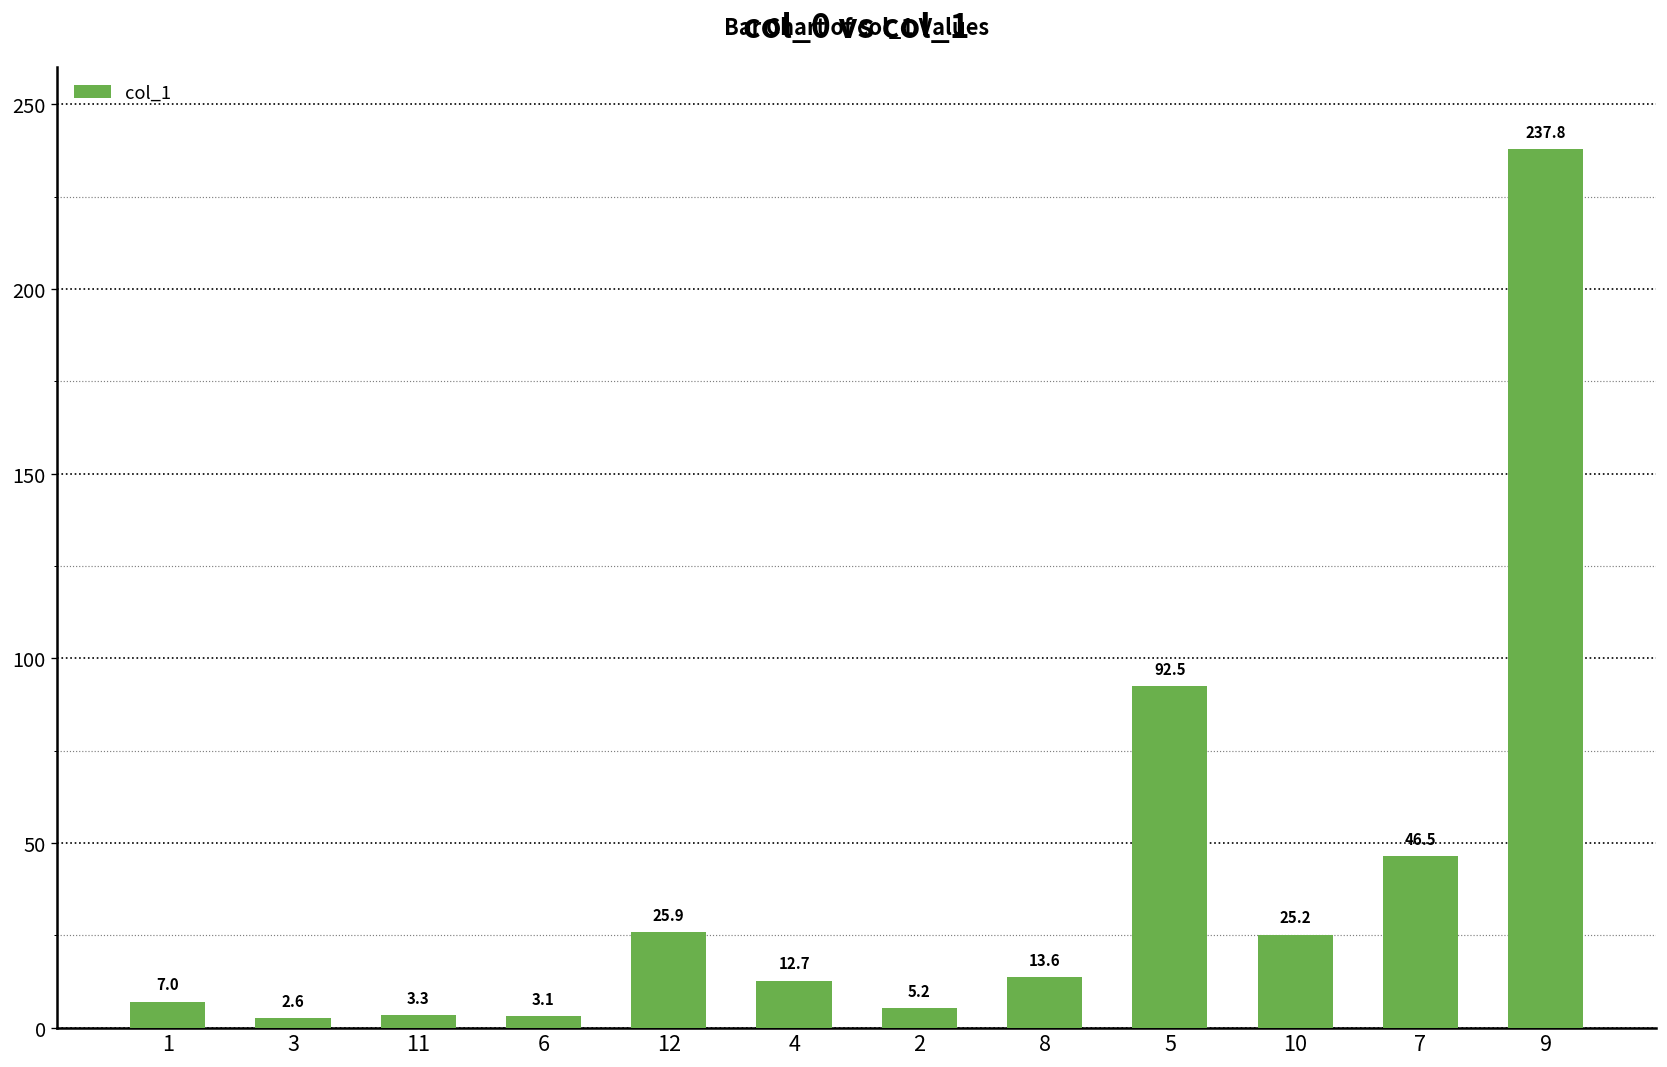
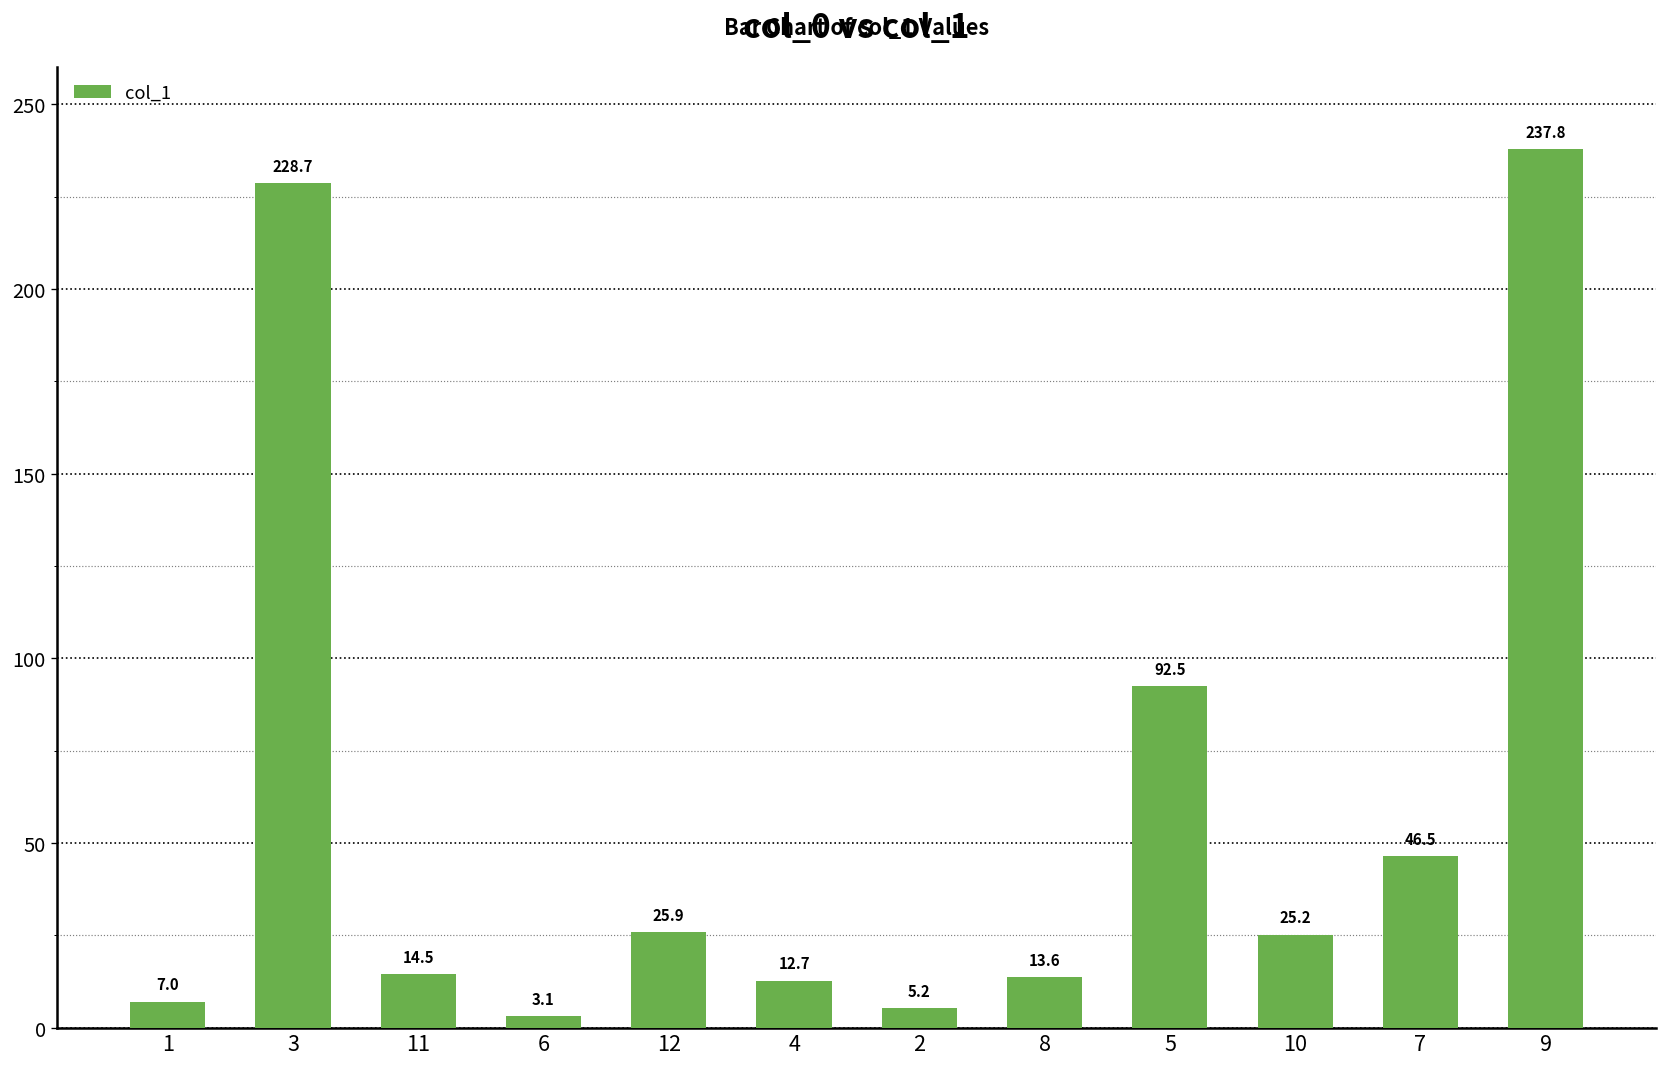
  {
    "1": 7.0,
-   "3": 2.6,
-   "11": 3.3,
+   "3": 228.7,
+   "11": 14.5,
    "6": 3.1,
    "12": 25.9,
    "4": 12.7,
    "2": 5.2,
    "8": 13.6,
    "5": 92.5,
    "10": 25.2,
    "7": 46.5,
    "9": 237.8
  }
